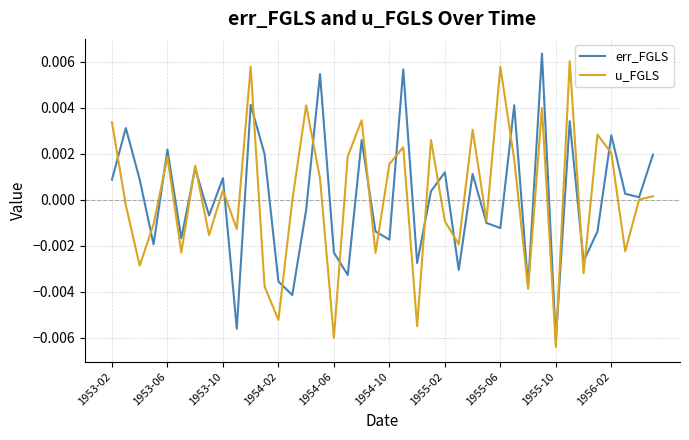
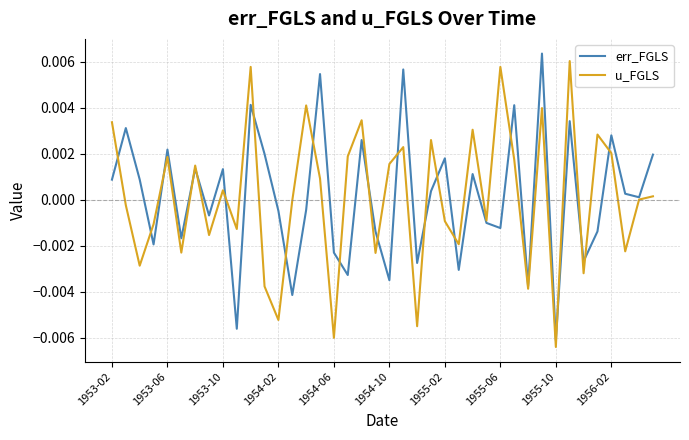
  {
    "err_FGLS": {
      "1953-02": 0.0009,
      "1953-06": 0.0022,
-     "1953-10": 0.0009,
-     "1954-02": -0.0036,
+     "1953-10": 0.0013,
+     "1954-02": -0.0005,
      "1954-06": -0.0023,
-     "1954-10": -0.0017,
-     "1955-02": 0.0012,
+     "1954-10": -0.0035,
+     "1955-02": 0.0018,
      "1955-06": -0.0012,
      "1955-10": -0.0061,
      "1956-02": 0.0028
    },
    "u_FGLS": {
      "1953-02": 0.0034,
      "1953-06": 0.0019,
      "1953-10": 0.0004,
      "1954-02": -0.0052,
      "1954-06": -0.0060,
      "1954-10": 0.0016,
      "1955-02": -0.0009,
      "1955-06": 0.0058,
      "1955-10": -0.0064,
      "1956-02": 0.0020
    }
  }
